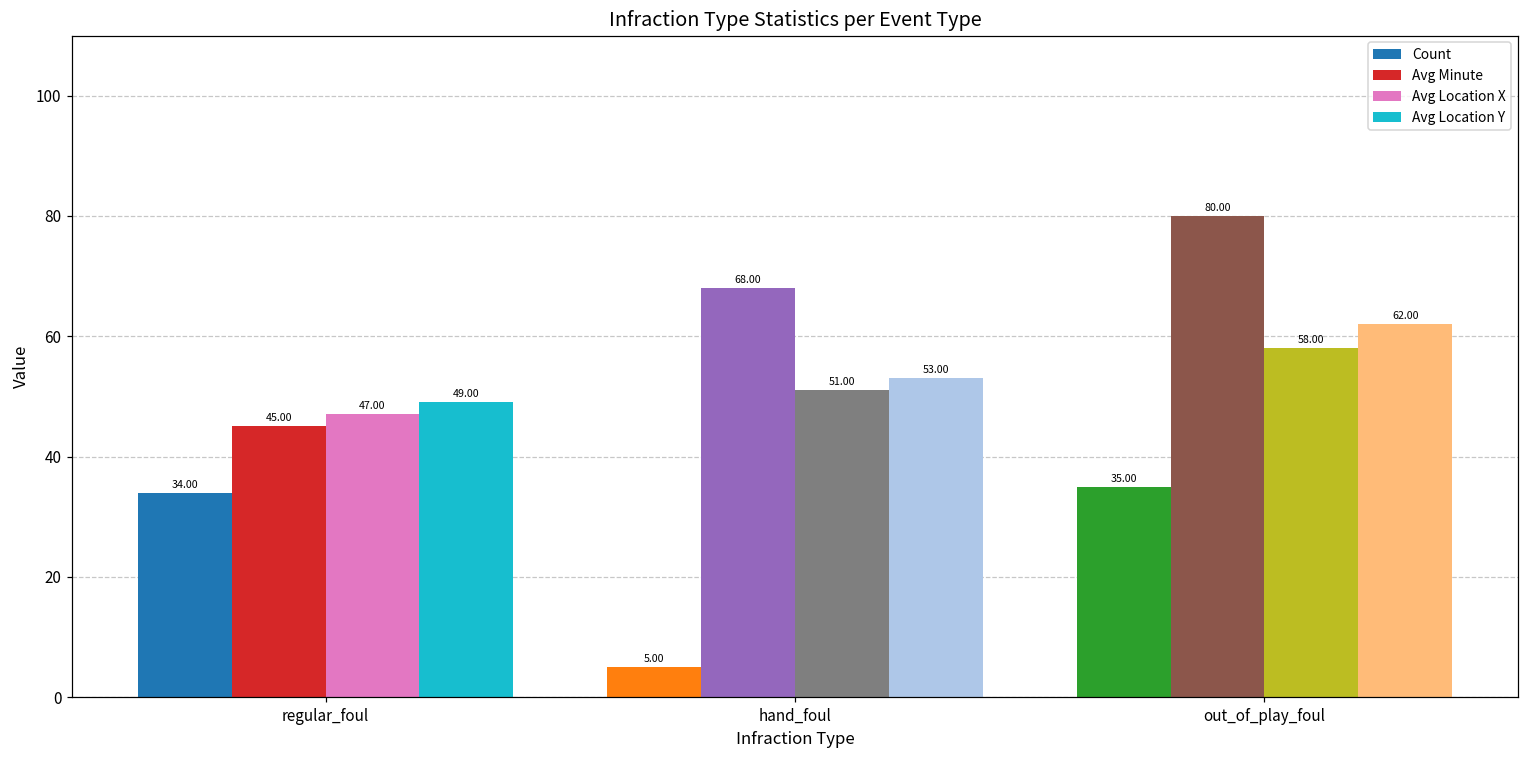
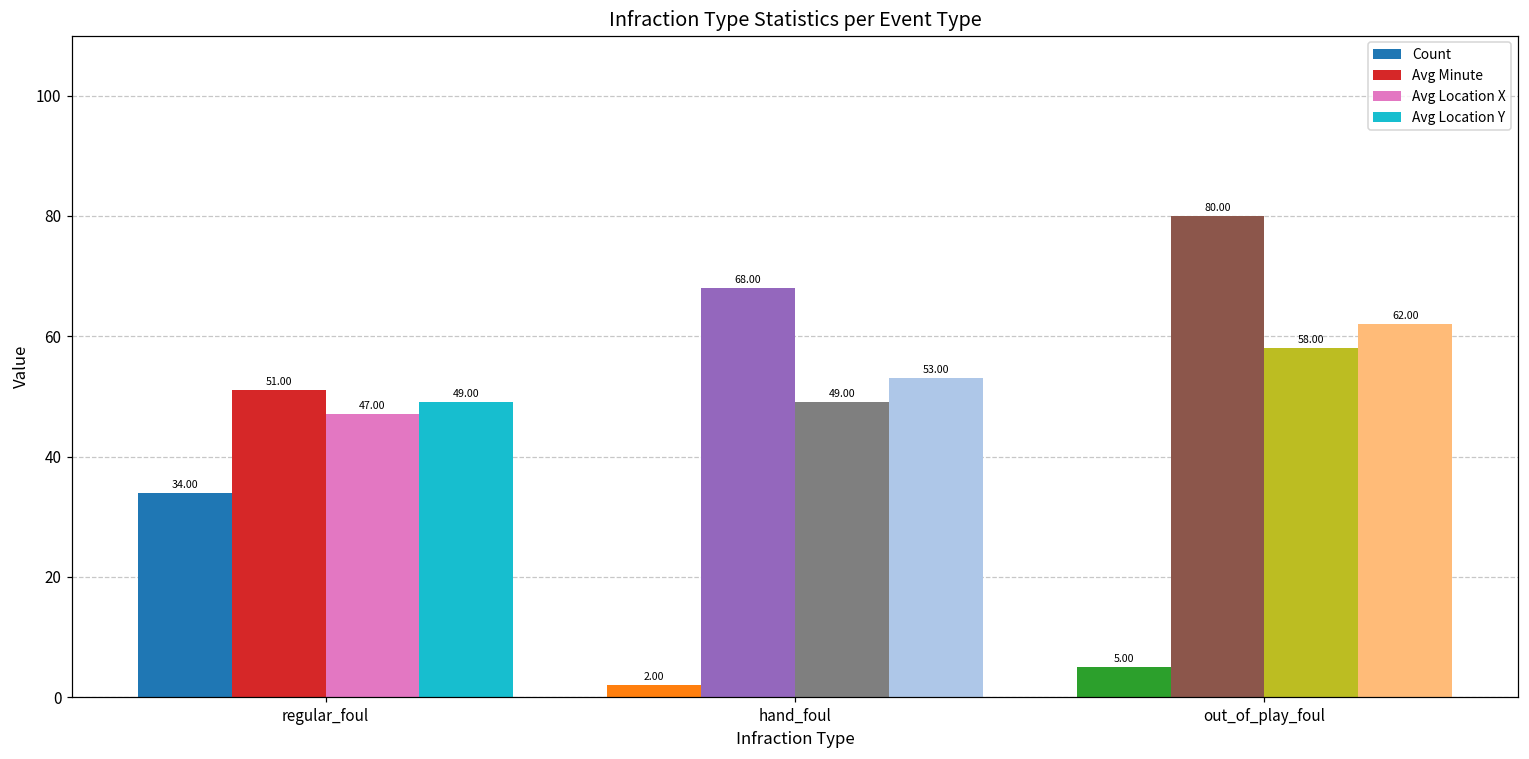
  {
    "Count": {
      "regular_foul": 34.00,
-     "hand_foul": 5.00,
-     "out_of_play_foul": 35.00
+     "hand_foul": 2.00,
+     "out_of_play_foul": 5.00
    },
    "Avg Minute": {
-     "regular_foul": 45.00,
+     "regular_foul": 51.00,
      "hand_foul": 68.00,
      "out_of_play_foul": 80.00
    },
    "Avg Location X": {
      "regular_foul": 47.00,
-     "hand_foul": 51.00,
+     "hand_foul": 49.00,
      "out_of_play_foul": 58.00
    },
    "Avg Location Y": {
      "regular_foul": 49.00,
      "hand_foul": 53.00,
      "out_of_play_foul": 62.00
    }
  }
